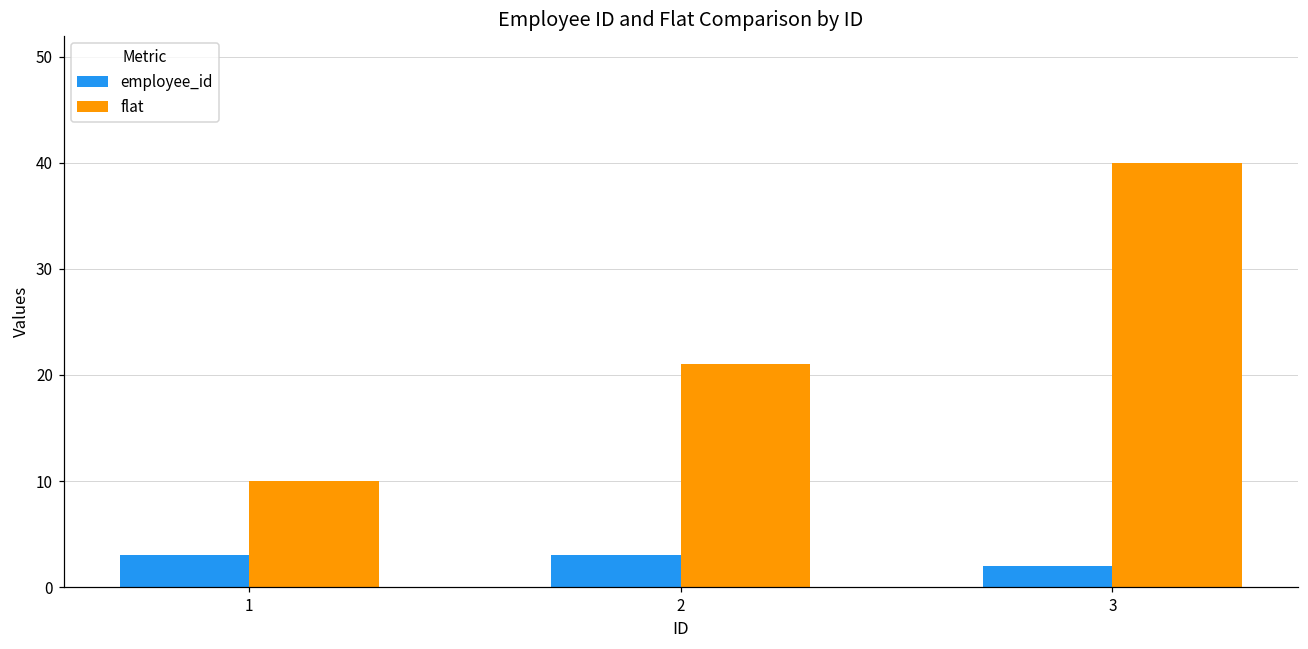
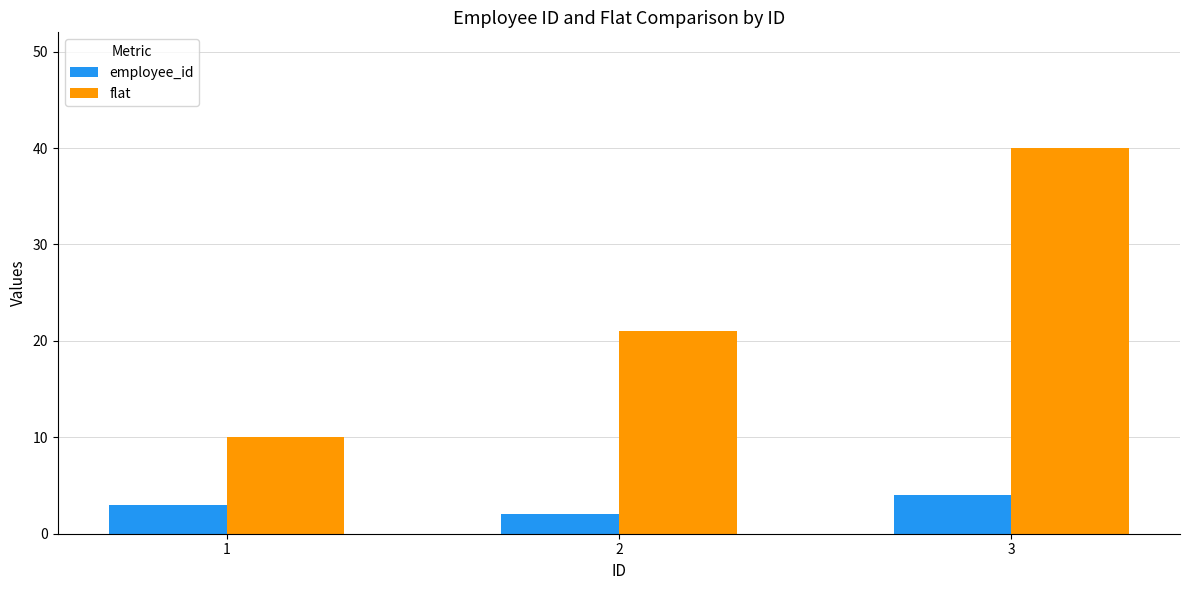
  {
    "employee_id": {
      "1": 3,
-     "2": 3,
-     "3": 2
+     "2": 2,
+     "3": 4
    },
    "flat": {
      "1": 10,
      "2": 21,
      "3": 40
    }
  }
